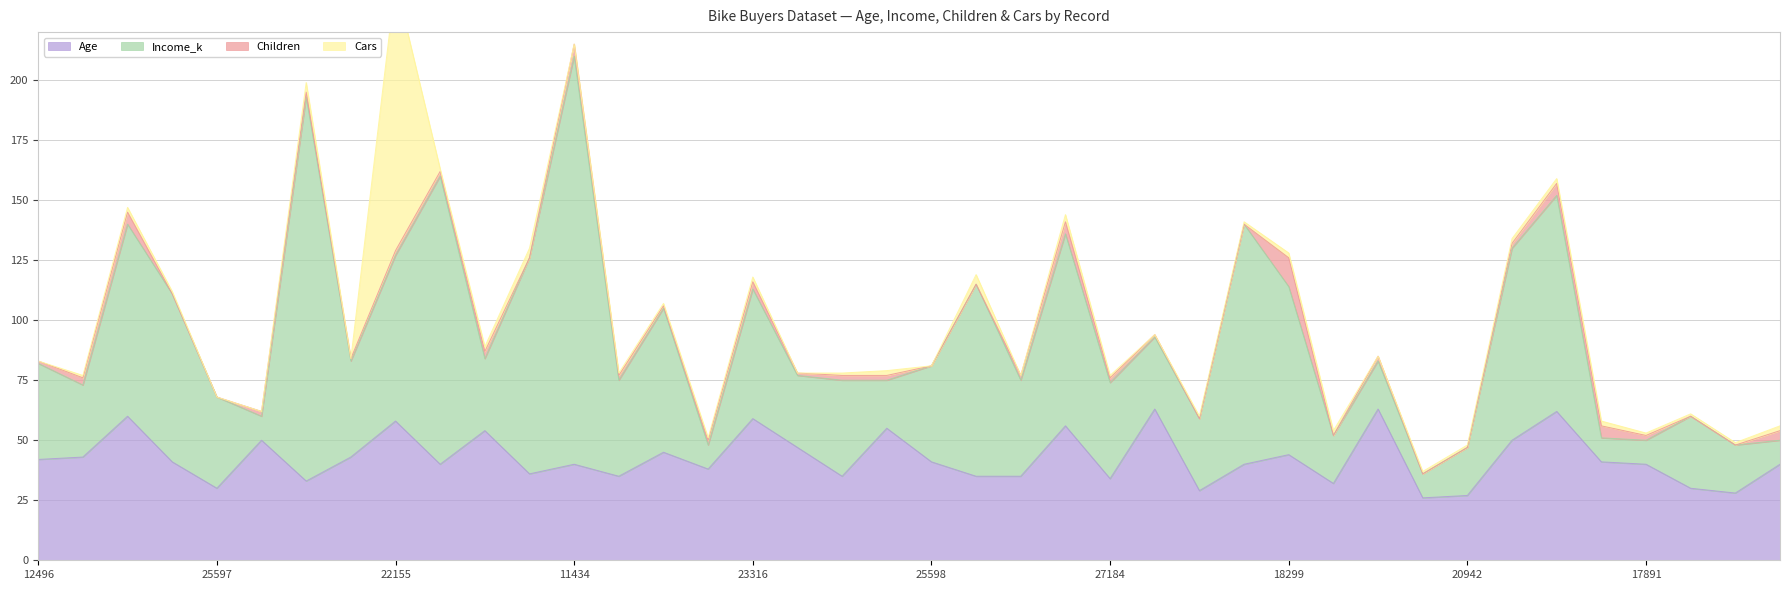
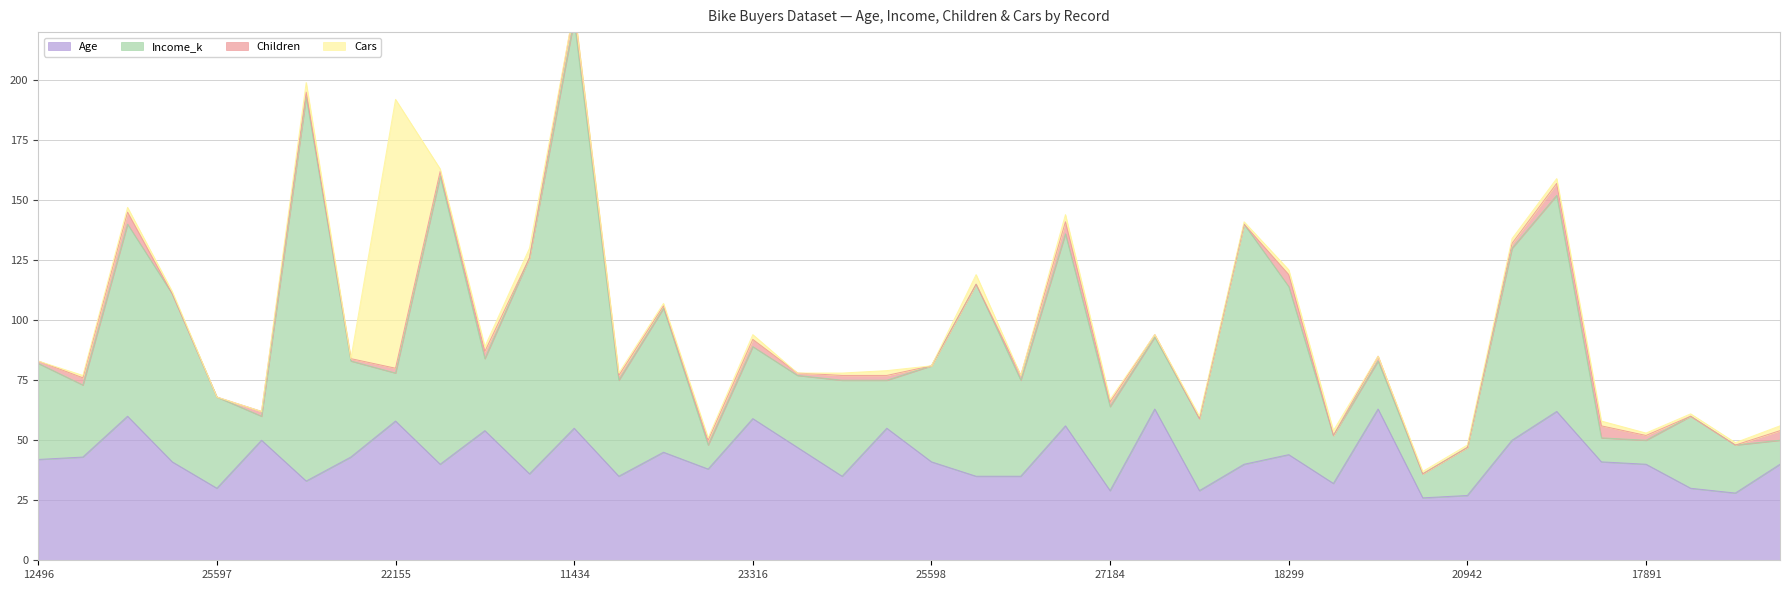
  {
    "Age": {
      "12496": 42,
      "25597": 30,
      "22155": 58,
-     "11434": 40,
+     "11434": 55,
      "23316": 59,
      "25598": 41,
-     "27184": 34,
+     "27184": 29,
      "18299": 44,
      "20942": 27,
      "17891": 40
    },
    "Income_k": {
-     "22155": 69,
-     "23316": 54,
-     "27184": 40,
+     "22155": 20,
+     "23316": 30,
+     "27184": 35,
      "18299": 70,
      "17891": 10
    },
    "Children": {
      "22155": 2,
      "23316": 3,
-     "18299": 12
+     "18299": 5
    },
    "Cars": {
      "23316": 2,
      "18299": 2
    }
  }
